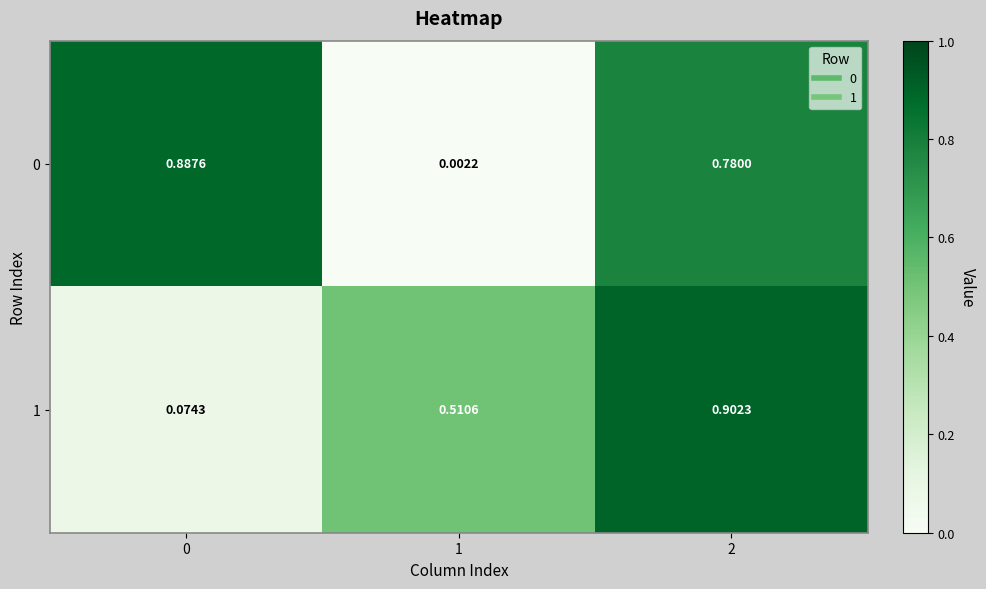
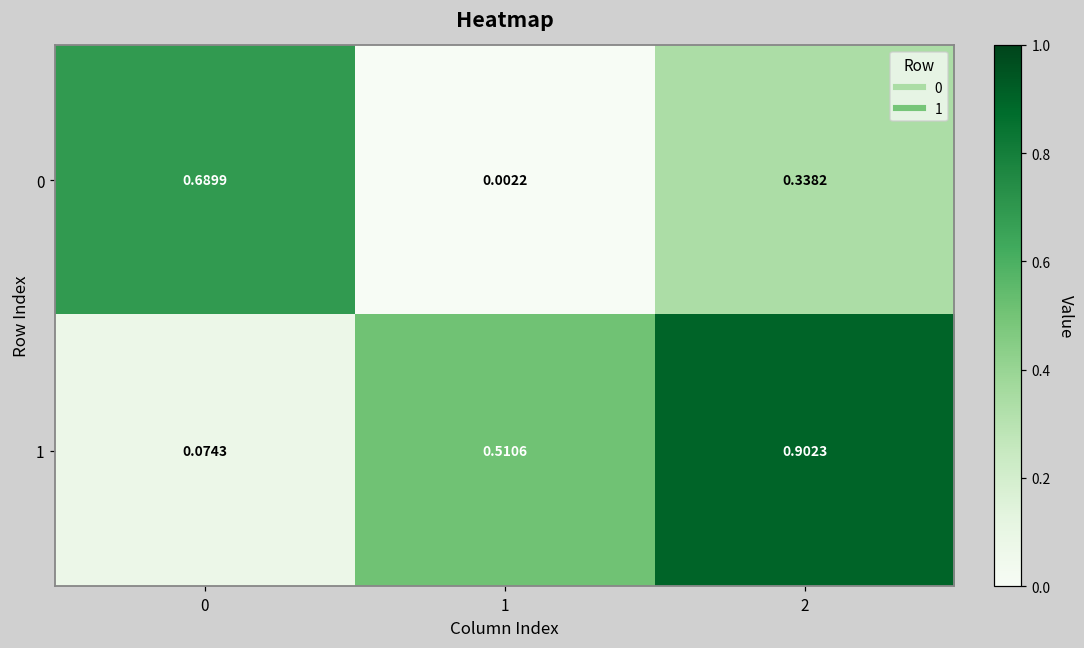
  {
    "0": {
-     "0": 0.8876,
+     "0": 0.6899,
      "1": 0.0022,
-     "2": 0.7800
+     "2": 0.3382
    },
    "1": {
      "0": 0.0743,
      "1": 0.5106,
      "2": 0.9023
    }
  }
